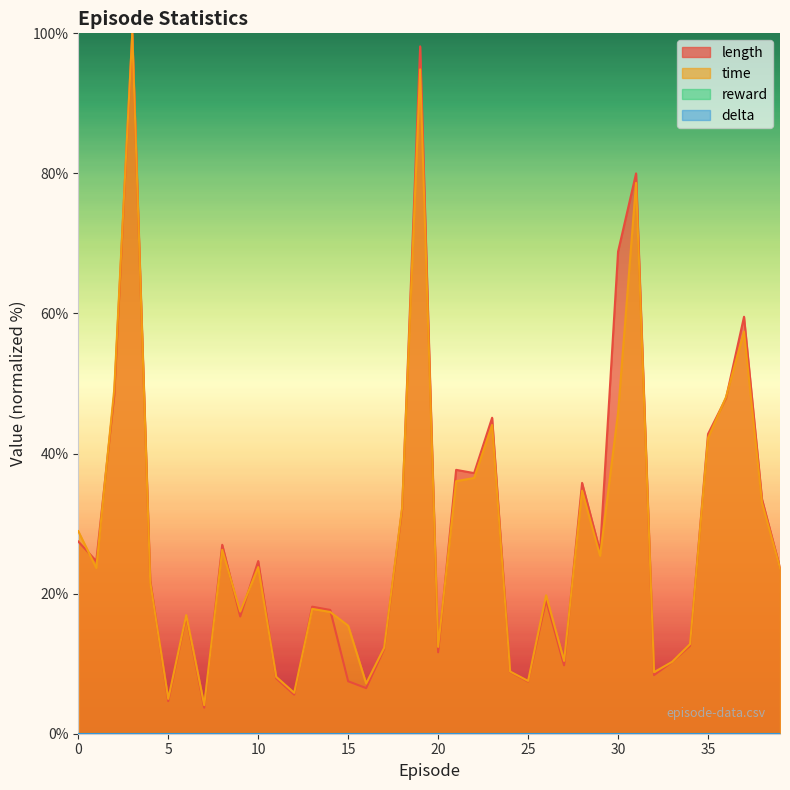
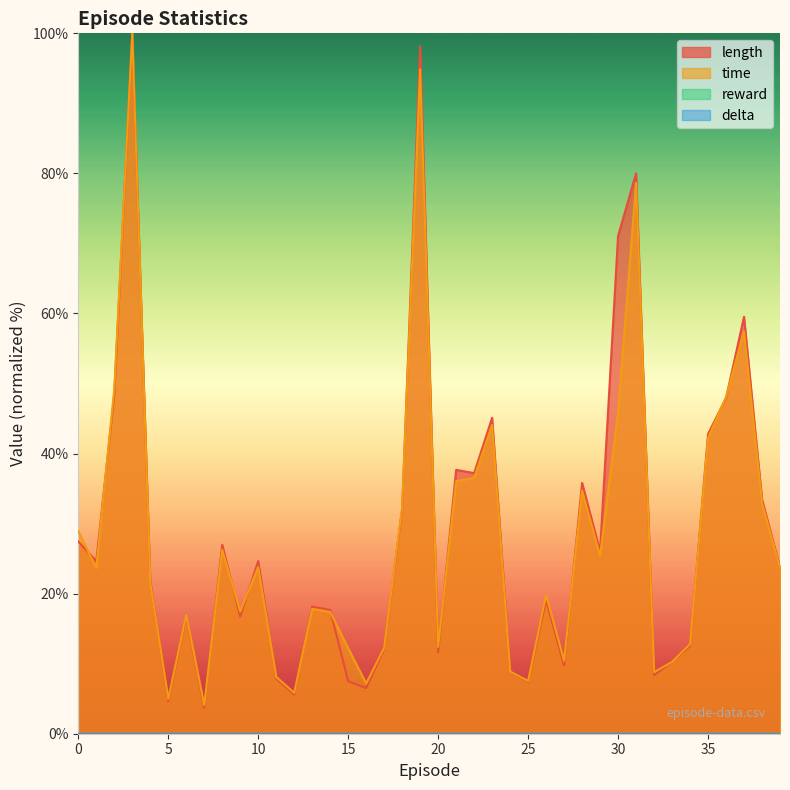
  {
    "length": {
      "0": "27%",
      "10": "25%",
      "15": "7%",
      "20": "12%",
-     "30": "69%",
+     "30": "71%",
      "35": "43%"
    },
    "time": {
      "0": "29%",
      "10": "24%",
-     "15": "15%",
+     "15": "12%",
      "20": "12%",
      "30": "46%",
      "35": "42%"
    },
    "delta": {
      "0": "0%",
      "5": "0%",
      "10": "0%",
      "15": "0%",
      "20": "0%",
      "25": "0%",
      "30": "0%",
      "35": "0%"
    }
  }
